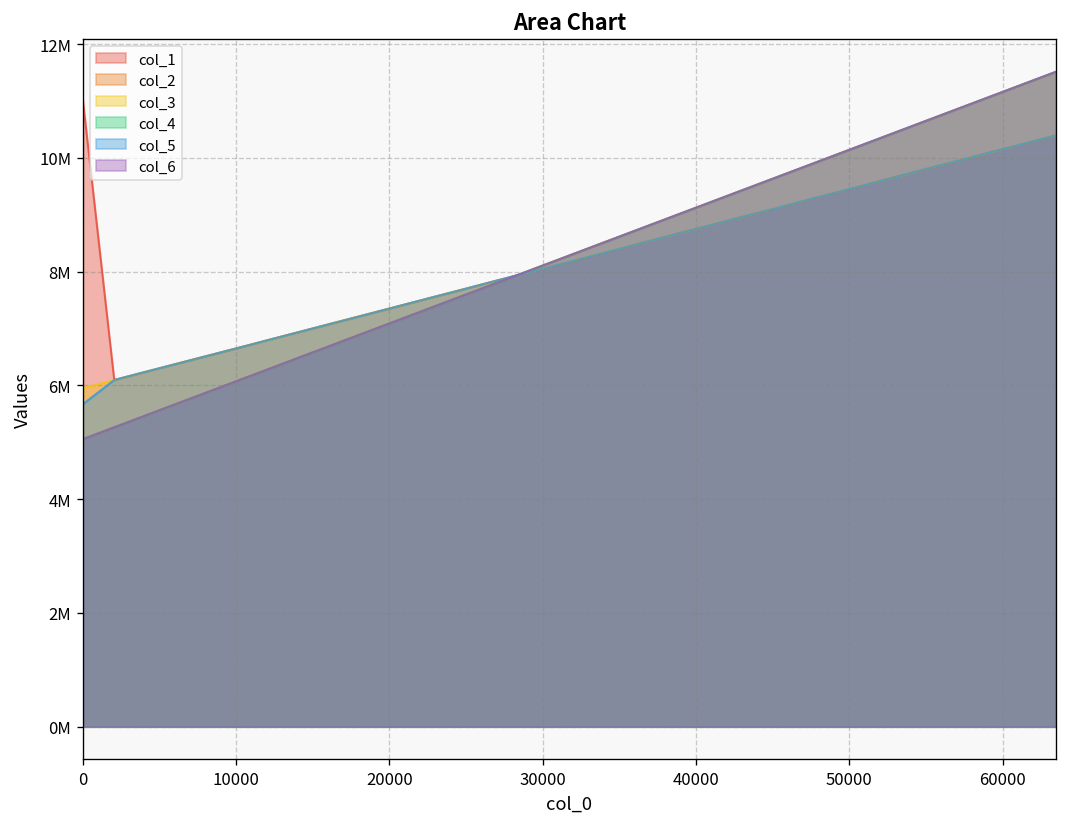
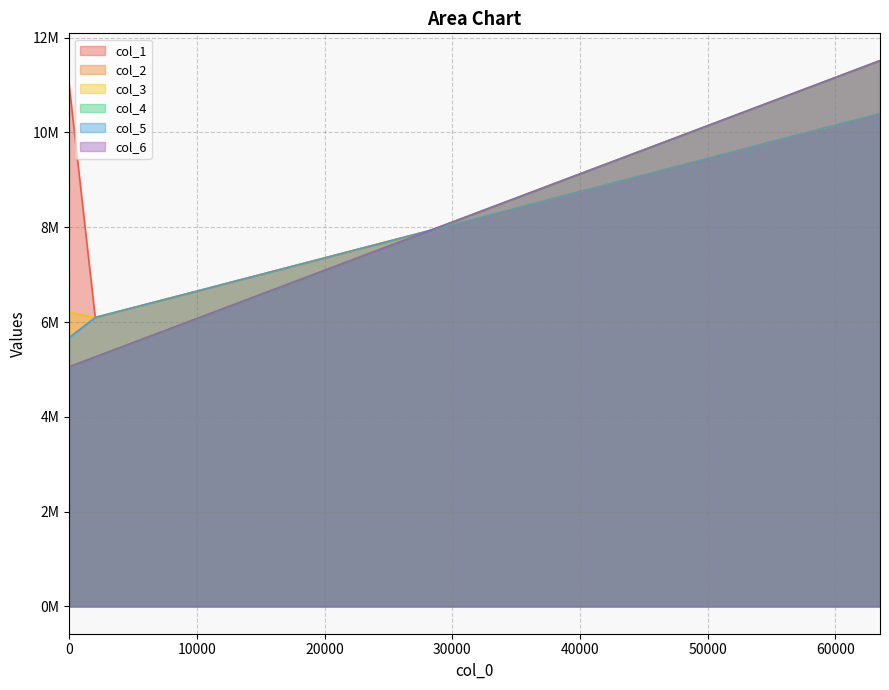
  {
    "col_1": {
      "0": 11000000
    },
    "col_6": {
      "0": 5100000
    },
    "col_3": {
-     "0": 6000000
+     "0": 6200000
    },
    "col_5": {
      "0": 5700000
    }
  }
